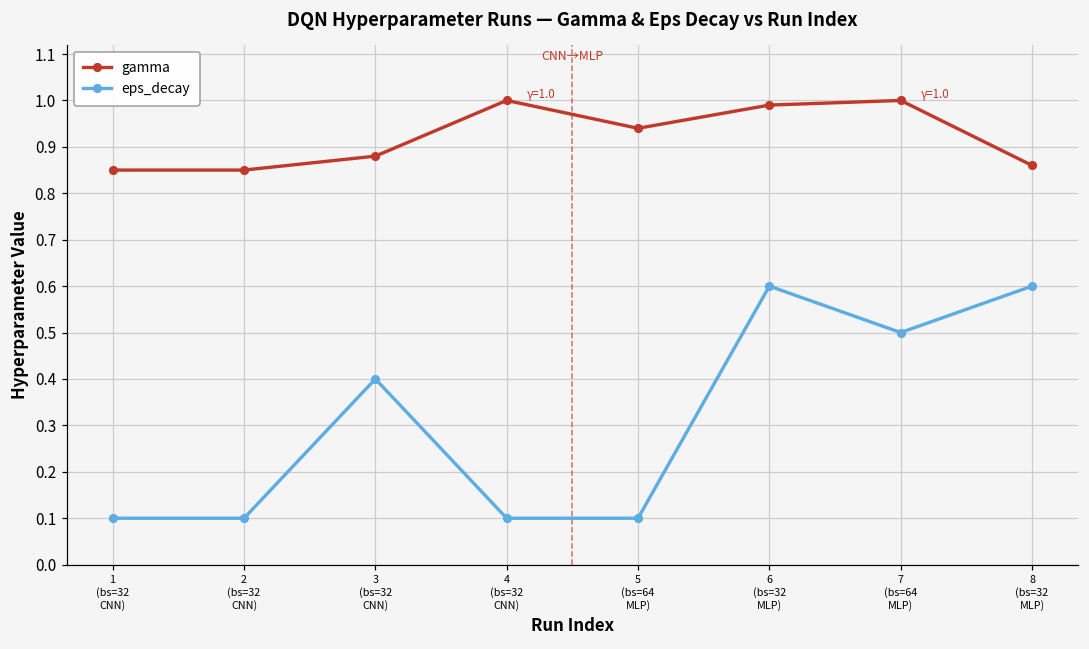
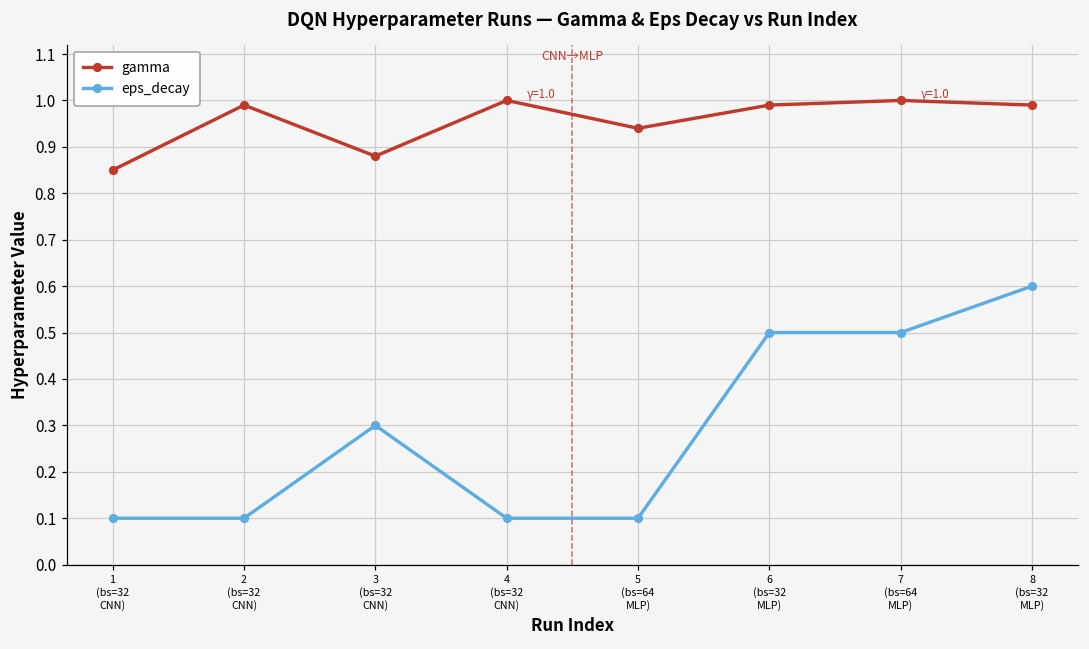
  {
    "gamma": {
      "1 (bs=32 CNN)": 0.85,
-     "2 (bs=32 CNN)": 0.85,
+     "2 (bs=32 CNN)": 0.99,
      "3 (bs=32 CNN)": 0.88,
      "5 (bs=64 MLP)": 0.94,
      "6 (bs=32 MLP)": 0.99,
-     "8 (bs=32 MLP)": 0.86
+     "8 (bs=32 MLP)": 0.99
    },
    "eps_decay": {
      "1 (bs=32 CNN)": 0.1,
      "2 (bs=32 CNN)": 0.1,
-     "3 (bs=32 CNN)": 0.4,
+     "3 (bs=32 CNN)": 0.3,
      "4 (bs=32 CNN)": 0.1,
      "5 (bs=64 MLP)": 0.1,
-     "6 (bs=32 MLP)": 0.6,
+     "6 (bs=32 MLP)": 0.5,
      "7 (bs=64 MLP)": 0.5,
      "8 (bs=32 MLP)": 0.6
    }
  }
